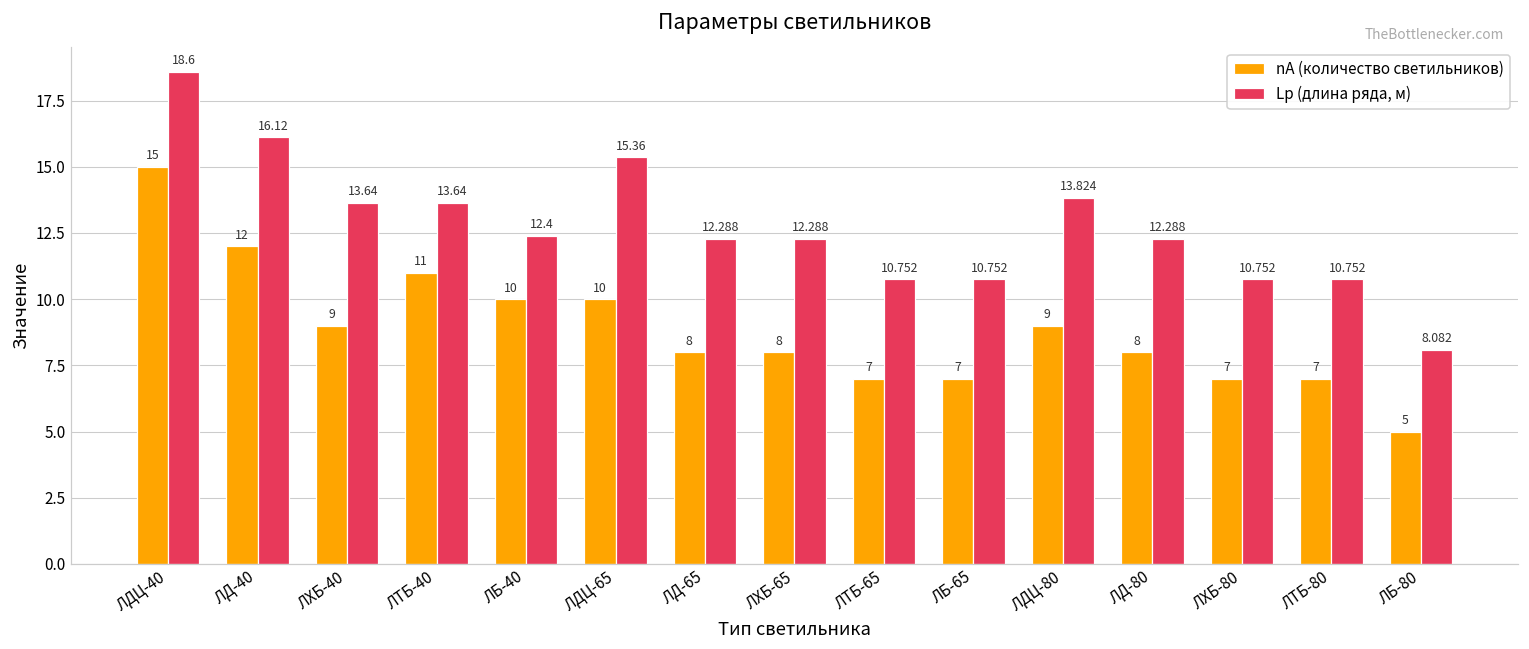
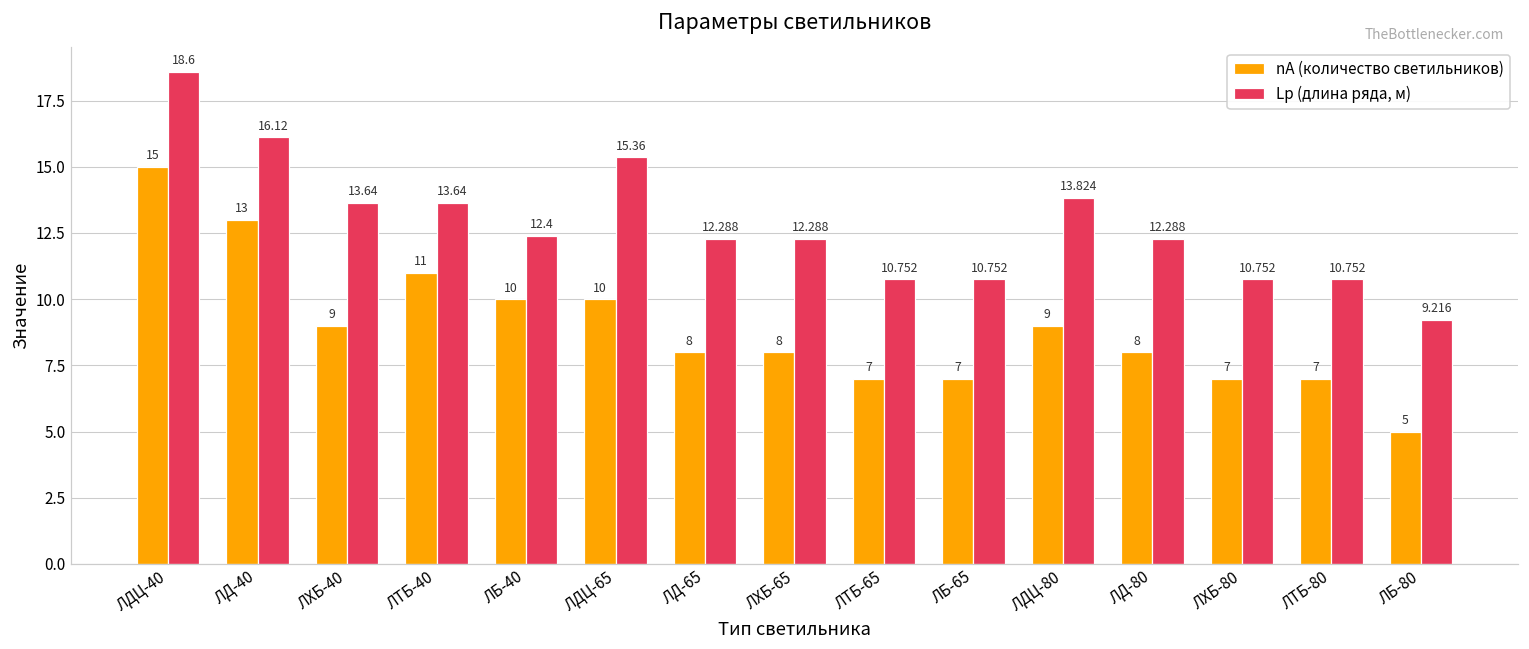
  {
    "nA (количество светильников)": {
      "ЛДЦ-40": 15,
-     "ЛД-40": 12,
+     "ЛД-40": 13,
      "ЛХБ-40": 9,
      "ЛТБ-40": 11,
      "ЛБ-40": 10,
      "ЛДЦ-65": 10,
      "ЛД-65": 8,
      "ЛХБ-65": 8,
      "ЛТБ-65": 7,
      "ЛБ-65": 7,
      "ЛДЦ-80": 9,
      "ЛД-80": 8,
      "ЛХБ-80": 7,
      "ЛТБ-80": 7,
      "ЛБ-80": 5
    },
    "Lр (длина ряда, м)": {
      "ЛДЦ-40": 18.6,
      "ЛД-40": 16.12,
      "ЛХБ-40": 13.64,
      "ЛТБ-40": 13.64,
      "ЛБ-40": 12.4,
      "ЛДЦ-65": 15.36,
      "ЛД-65": 12.288,
      "ЛХБ-65": 12.288,
      "ЛТБ-65": 10.752,
      "ЛБ-65": 10.752,
      "ЛДЦ-80": 13.824,
      "ЛД-80": 12.288,
      "ЛХБ-80": 10.752,
      "ЛТБ-80": 10.752,
-     "ЛБ-80": 8.082
+     "ЛБ-80": 9.216
    }
  }
